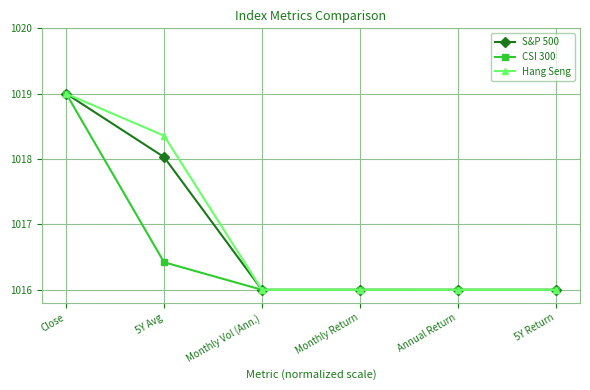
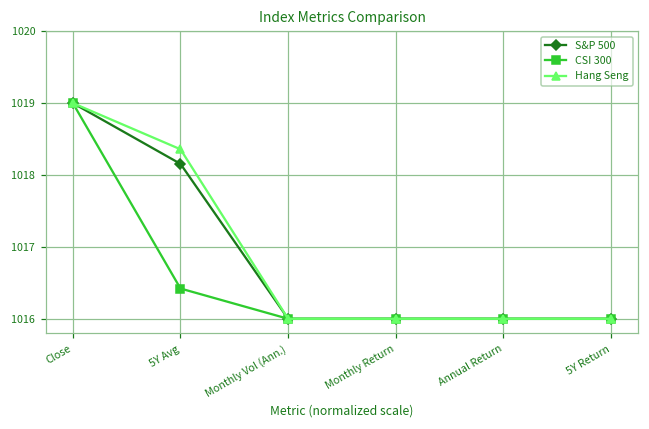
  {
    "S&P 500": {
-     "5Y Avg": 1018.0
+     "5Y Avg": 1018.2
    },
    "CSI 300": {
      "5Y Avg": 1016.4
    },
    "Hang Seng": {
      "5Y Avg": 1018.4
    }
  }
